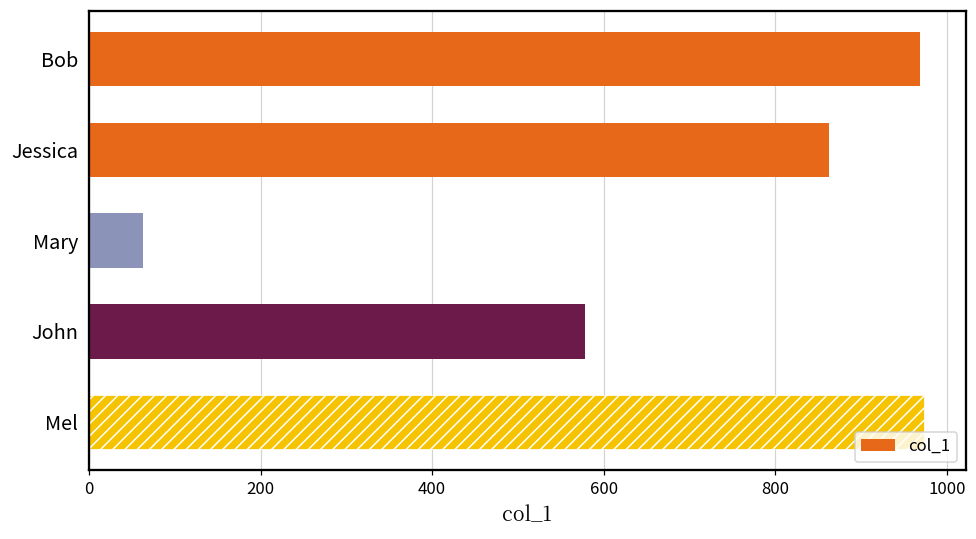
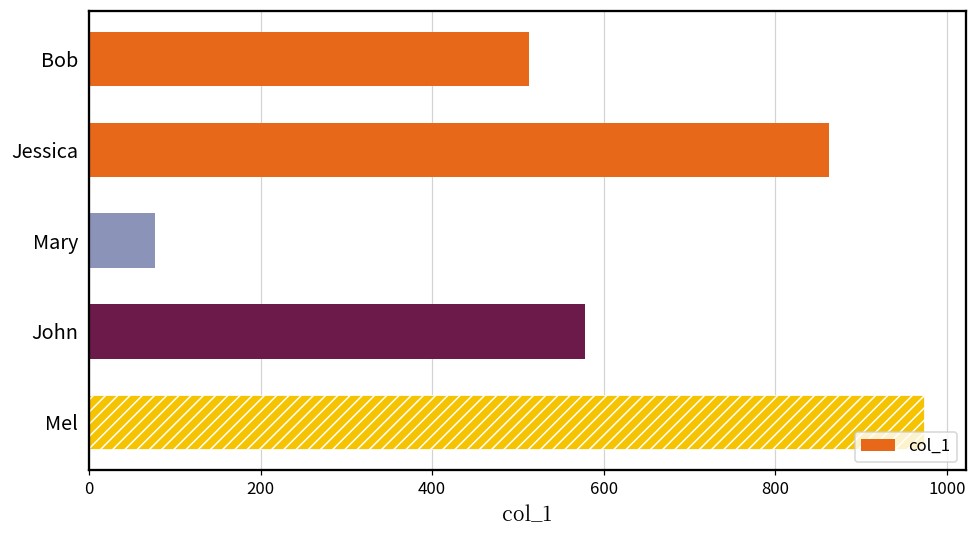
  {
-   "Bob": 970,
+   "Bob": 510,
    "Jessica": 860,
-   "Mary": 60,
+   "Mary": 80,
    "John": 580,
    "Mel": 970
  }
